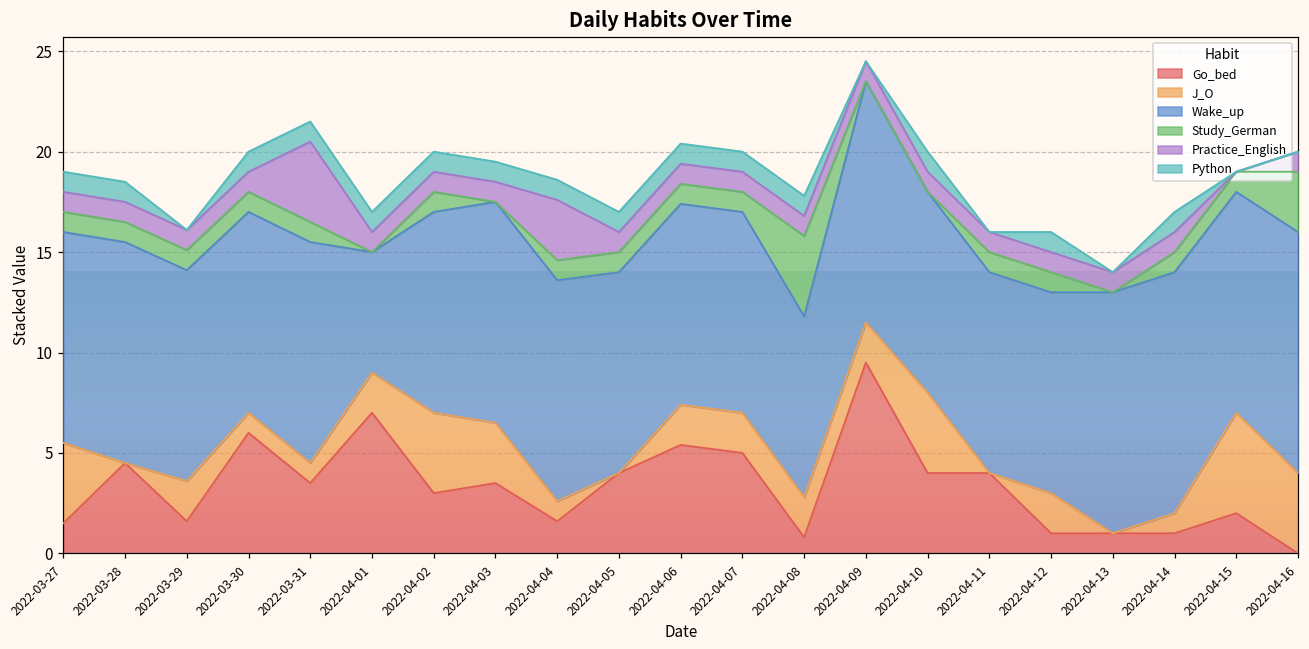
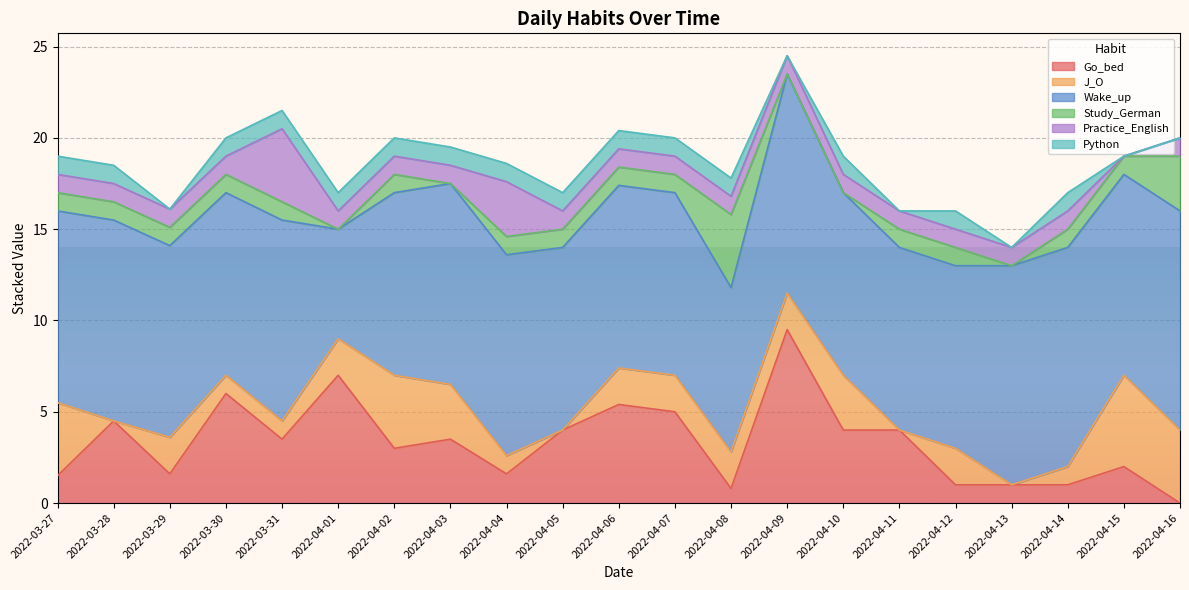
  {
    "Go_bed": {
      "2022-03-27": 1.5,
      "2022-03-29": 1.6,
      "2022-03-30": 6,
      "2022-03-31": 3.5,
      "2022-04-01": 7,
      "2022-04-02": 3,
      "2022-04-03": 3.5,
      "2022-04-04": 1.6,
      "2022-04-06": 5.4,
      "2022-04-07": 5,
      "2022-04-08": 0.8,
      "2022-04-09": 9.5,
      "2022-04-10": 4,
      "2022-04-12": 1,
      "2022-04-14": 1,
      "2022-04-15": 2,
      "2022-04-16": 0
    },
    "J_O": {
      "2022-03-27": 4,
      "2022-03-29": 2,
      "2022-03-30": 1,
      "2022-03-31": 1,
      "2022-04-01": 2,
      "2022-04-02": 4,
      "2022-04-03": 3,
      "2022-04-04": 1,
      "2022-04-06": 2,
      "2022-04-07": 2,
      "2022-04-08": 2,
      "2022-04-09": 2,
-     "2022-04-10": 4,
+     "2022-04-10": 3,
      "2022-04-12": 2,
      "2022-04-14": 1,
      "2022-04-15": 5,
      "2022-04-16": 4
    },
    "Study_German": {
      "2022-03-27": 1,
      "2022-03-28": 1,
      "2022-03-29": 1,
      "2022-03-30": 1,
      "2022-03-31": 1,
      "2022-04-02": 1,
      "2022-04-04": 1,
      "2022-04-05": 1,
      "2022-04-06": 1,
      "2022-04-07": 1,
      "2022-04-08": 4,
      "2022-04-11": 1,
      "2022-04-12": 1,
      "2022-04-14": 1,
      "2022-04-16": 3
    },
    "Practice_English": {
      "2022-03-27": 1,
      "2022-03-28": 1,
      "2022-03-30": 1,
      "2022-03-31": 4,
      "2022-04-01": 1,
      "2022-04-02": 1,
      "2022-04-03": 1,
      "2022-04-04": 3,
      "2022-04-05": 1,
      "2022-04-06": 1,
      "2022-04-07": 1,
      "2022-04-08": 1,
      "2022-04-10": 1,
      "2022-04-12": 1,
      "2022-04-14": 1
    }
  }
